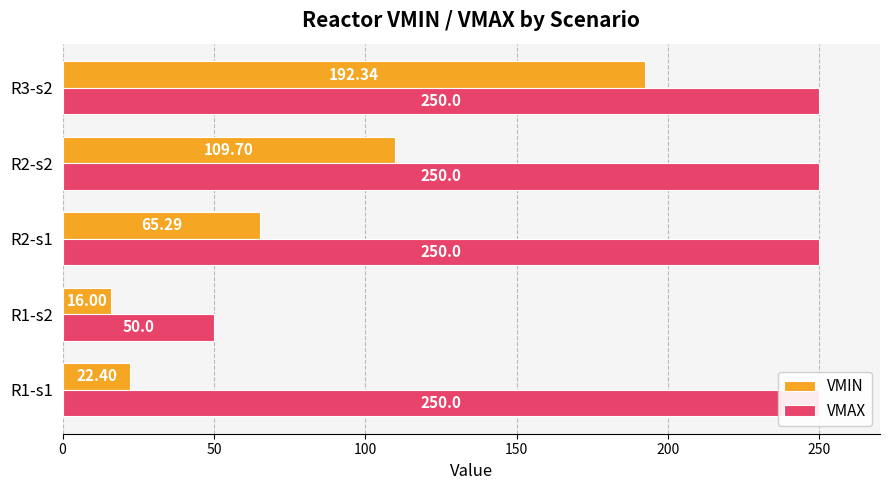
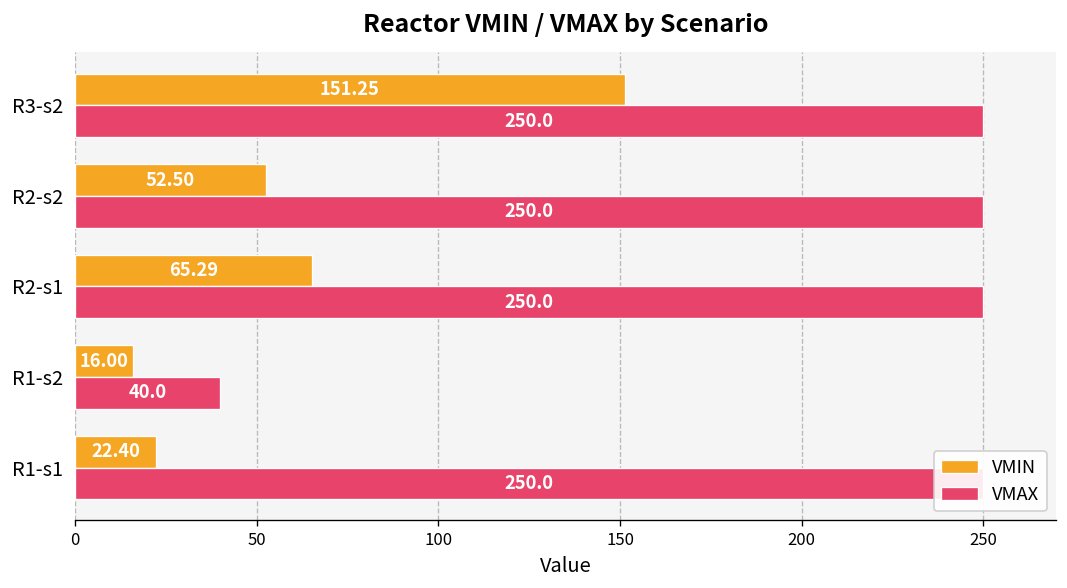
  {
    "VMIN": {
-     "R3-s2": 192.34,
-     "R2-s2": 109.70,
+     "R3-s2": 151.25,
+     "R2-s2": 52.50,
      "R2-s1": 65.29,
      "R1-s2": 16.00,
      "R1-s1": 22.40
    },
    "VMAX": {
      "R3-s2": 250.0,
      "R2-s2": 250.0,
      "R2-s1": 250.0,
-     "R1-s2": 50.0
+     "R1-s2": 40.0
    }
  }
